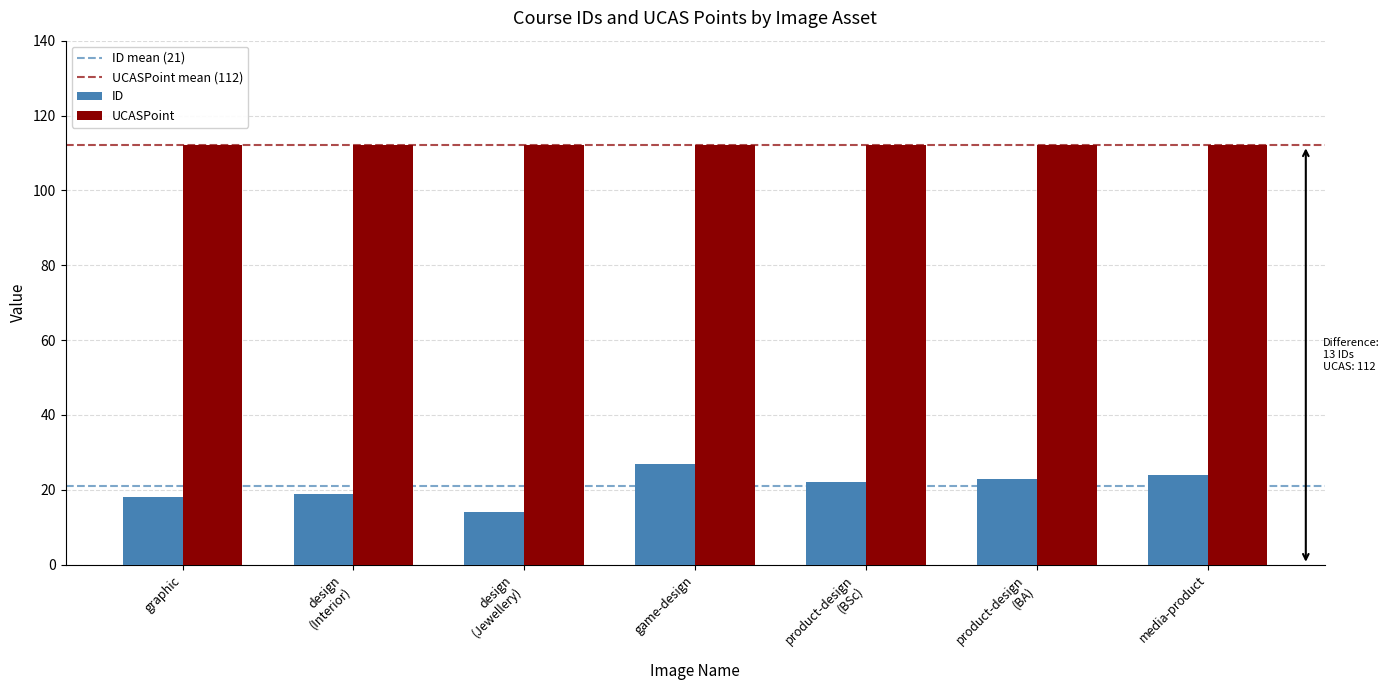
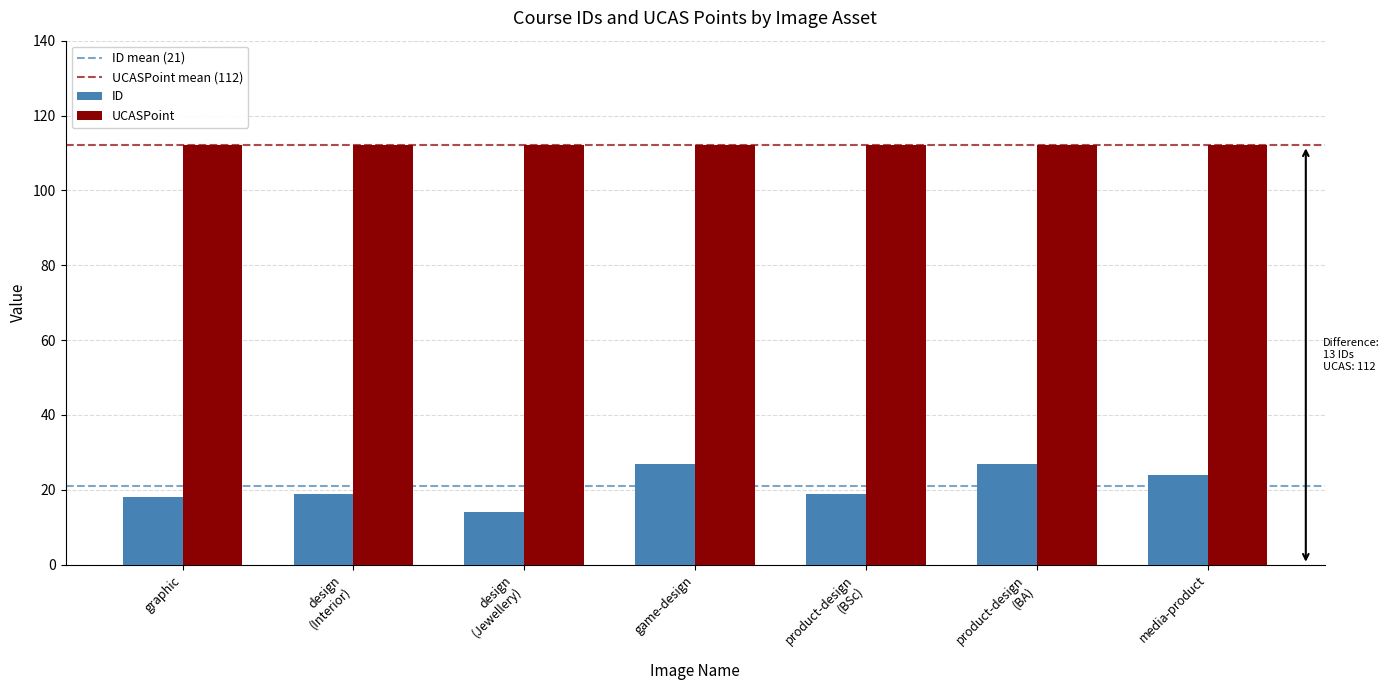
  {
    "ID": {
      "graphic": 18,
      "design (Interior)": 19,
      "design (Jewellery)": 14,
      "game-design": 27,
-     "product-design (BSc)": 22,
-     "product-design (BA)": 23,
+     "product-design (BSc)": 19,
+     "product-design (BA)": 27,
      "media-product": 24
    },
    "UCASPoint": {
      "graphic": 112,
      "design (Interior)": 112,
      "design (Jewellery)": 112,
      "game-design": 112,
      "product-design (BSc)": 112,
      "product-design (BA)": 112,
      "media-product": 112
    }
  }
